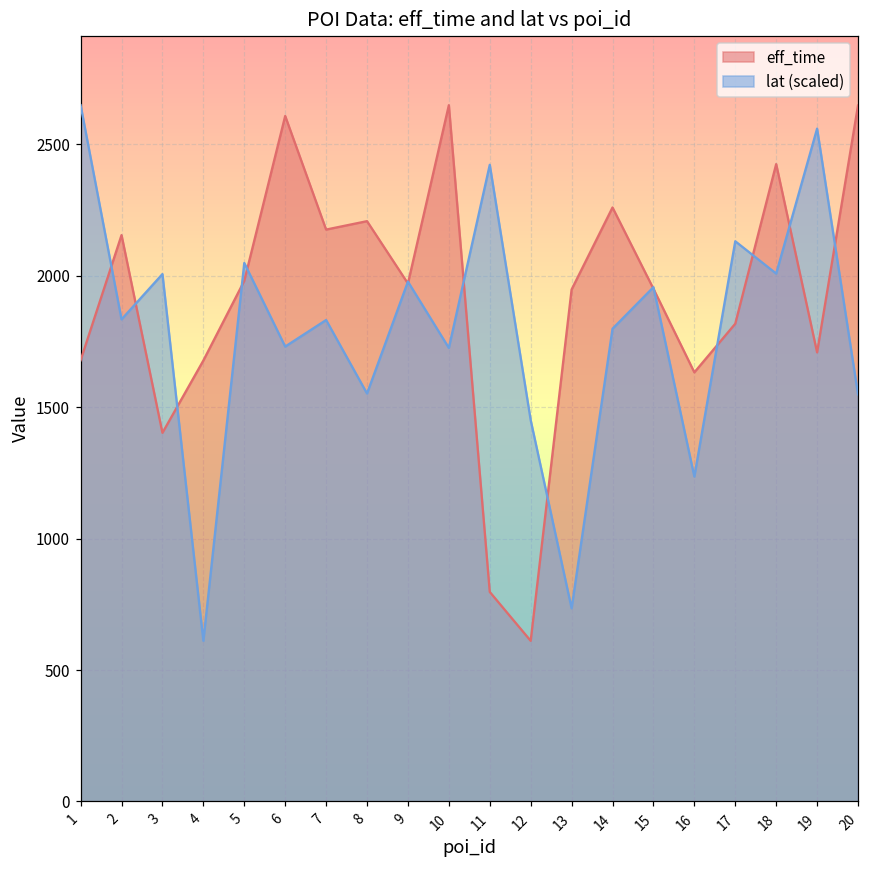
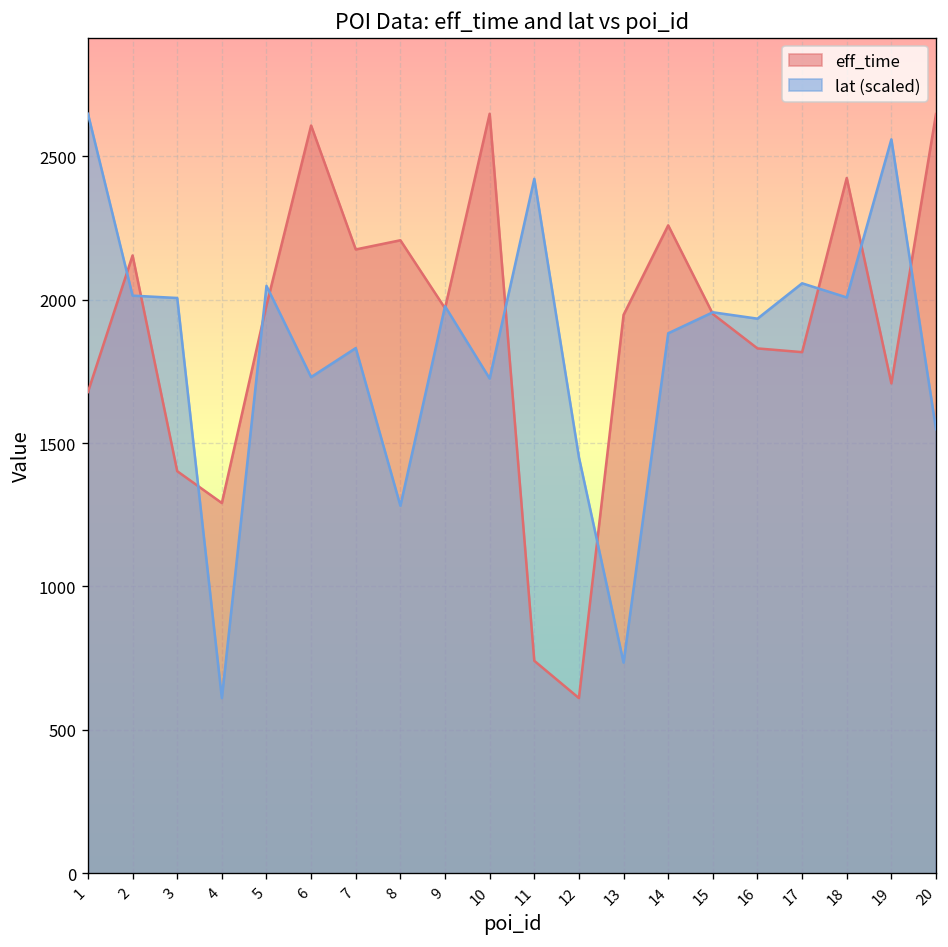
  {
    "eff_time": {
      "1": 1680,
      "2": 2150,
      "3": 1400,
-     "4": 1680,
+     "4": 1290,
      "5": 1980,
      "6": 2610,
      "7": 2180,
      "8": 2210,
      "10": 2650,
-     "11": 800,
+     "11": 740,
      "12": 610,
      "13": 1950,
      "14": 2260,
-     "16": 1630,
+     "16": 1830,
      "17": 1820,
      "18": 2420,
      "19": 1710,
      "20": 2650
    },
    "lat (scaled)": {
      "1": 2650,
-     "2": 1830,
+     "2": 2010,
      "3": 2010,
      "4": 610,
      "5": 2050,
      "6": 1730,
      "7": 1830,
-     "8": 1550,
+     "8": 1280,
      "10": 1720,
      "11": 2420,
      "12": 1450,
      "13": 730,
-     "14": 1800,
-     "16": 1240,
-     "17": 2130,
+     "14": 1880,
+     "16": 1930,
+     "17": 2060,
      "18": 2010,
      "19": 2560,
      "20": 1550
    }
  }
